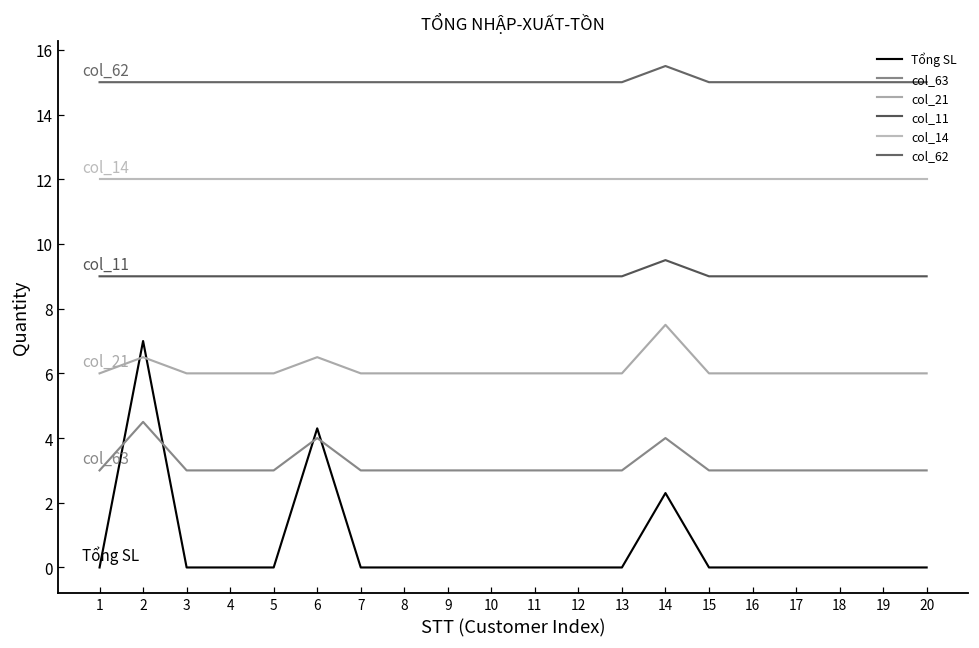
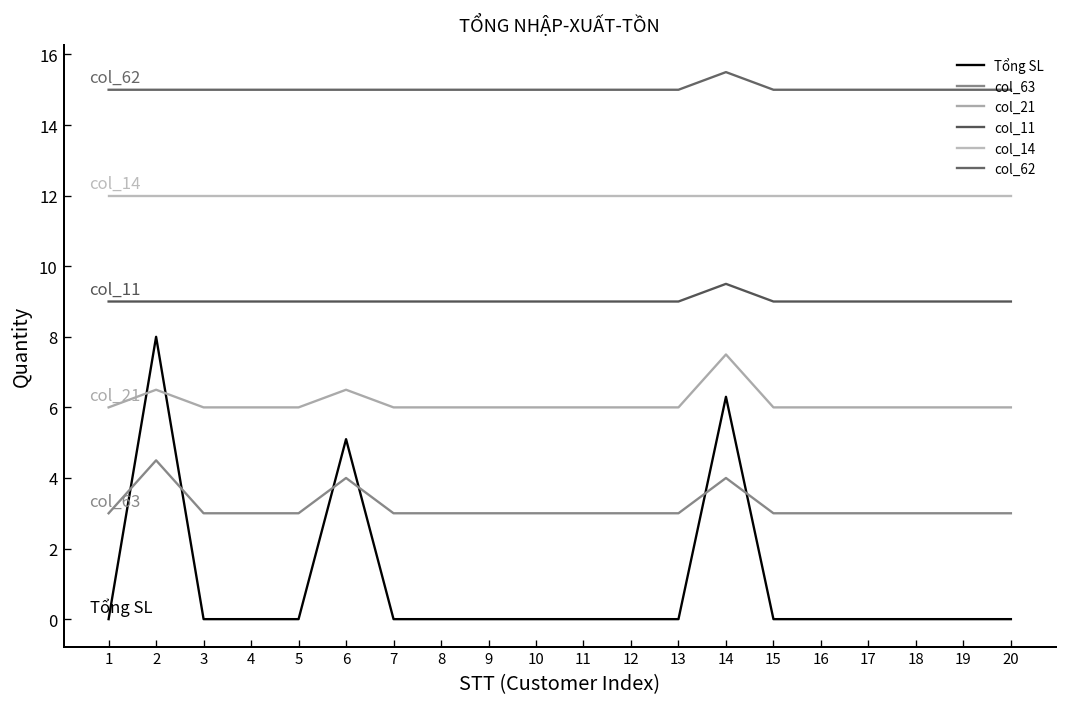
  {
    "Tổng SL": {
      "1": 0.0,
-     "2": 7,
+     "2": 8,
      "3": 0.0,
      "4": 0.0,
      "5": 0.0,
-     "6": 4.3,
+     "6": 5.1,
      "7": 0.0,
      "8": 0.0,
      "9": 0.0,
      "10": 0.0,
      "11": 0.0,
      "12": 0.0,
      "13": 0.0,
-     "14": 2.3,
+     "14": 6.3,
      "15": 0.0,
      "16": 0.0,
      "17": 0.0,
      "18": 0.0,
      "19": 0.0,
      "20": 0.0
    }
  }
